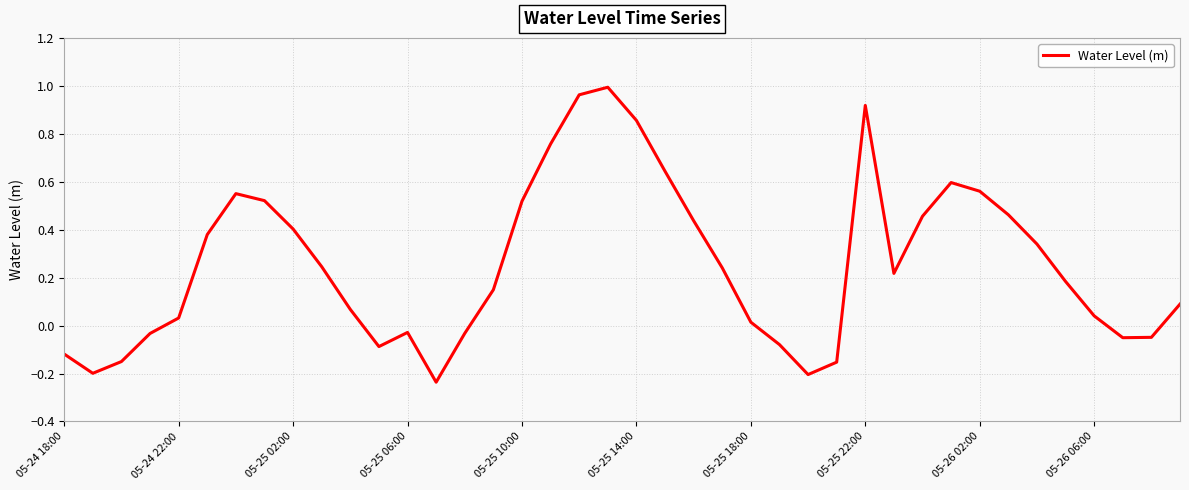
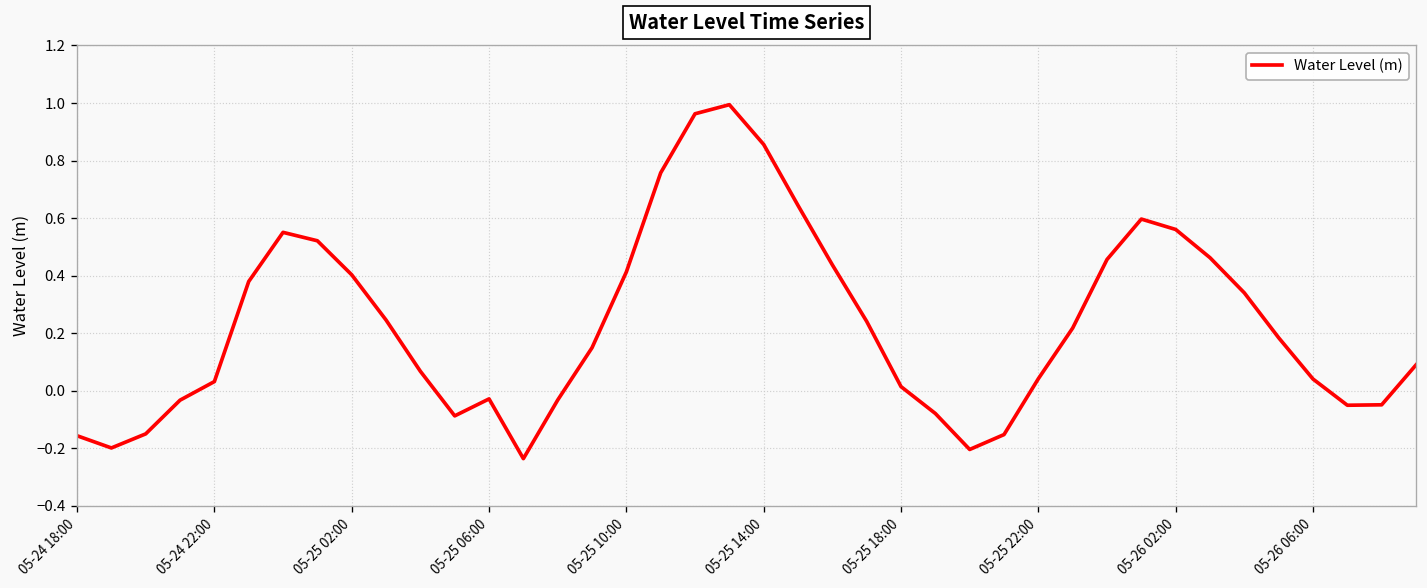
  {
-   "05-24 18:00": -0.12,
+   "05-24 18:00": -0.16,
    "05-24 22:00": 0.03,
    "05-25 02:00": 0.40,
    "05-25 06:00": -0.03,
-   "05-25 10:00": 0.52,
+   "05-25 10:00": 0.41,
    "05-25 14:00": 0.86,
    "05-25 18:00": 0.01,
-   "05-25 22:00": 0.92,
+   "05-25 22:00": 0.04,
    "05-26 02:00": 0.56,
    "05-26 06:00": 0.04
  }
